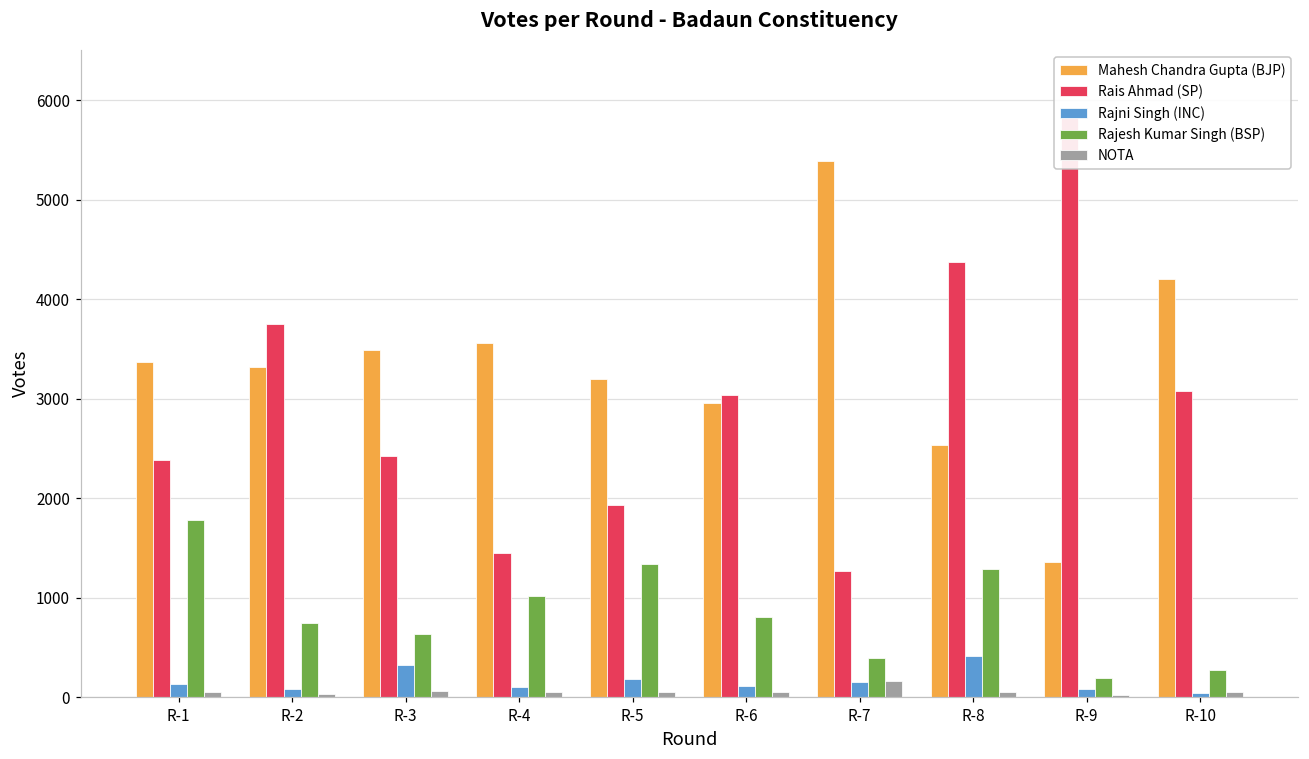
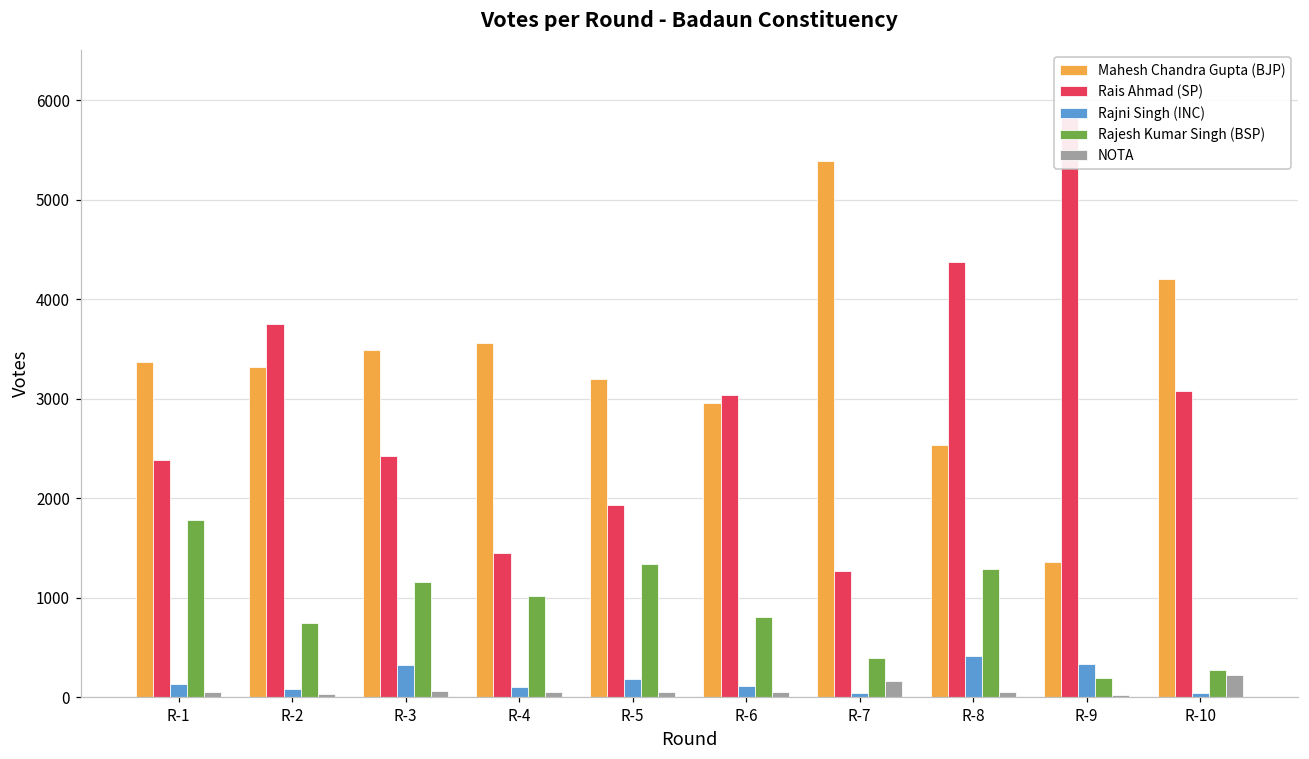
  {
    "Mahesh Chandra Gupta (BJP)": {
      "R-1": 3400,
      "R-2": 3300,
      "R-3": 3500,
      "R-4": 3600,
      "R-5": 3200,
      "R-6": 3000,
      "R-7": 5400,
      "R-8": 2500,
      "R-9": 1400,
      "R-10": 4200
    },
    "Rais Ahmad (SP)": {
      "R-1": 2400,
      "R-2": 3800,
      "R-3": 2400,
      "R-4": 1500,
      "R-5": 1900,
      "R-6": 3000,
      "R-7": 1300,
      "R-8": 4400,
      "R-10": 3100
    },
    "Rajni Singh (INC)": {
      "R-1": 100,
      "R-2": 100,
      "R-3": 300,
      "R-4": 100,
      "R-5": 200,
      "R-6": 100,
-     "R-7": 100,
+     "R-7": 0,
      "R-8": 400,
-     "R-9": 100,
+     "R-9": 300,
      "R-10": 0
    },
    "Rajesh Kumar Singh (BSP)": {
      "R-1": 1800,
      "R-2": 700,
-     "R-3": 600,
+     "R-3": 1200,
      "R-4": 1000,
      "R-5": 1300,
      "R-6": 800,
      "R-7": 400,
      "R-8": 1300,
      "R-9": 200,
      "R-10": 300
    },
    "NOTA": {
      "R-1": 0,
      "R-2": 0,
      "R-3": 100,
      "R-4": 100,
      "R-5": 100,
      "R-6": 100,
      "R-7": 200,
      "R-8": 100,
-     "R-10": 0
+     "R-10": 200
    }
  }
